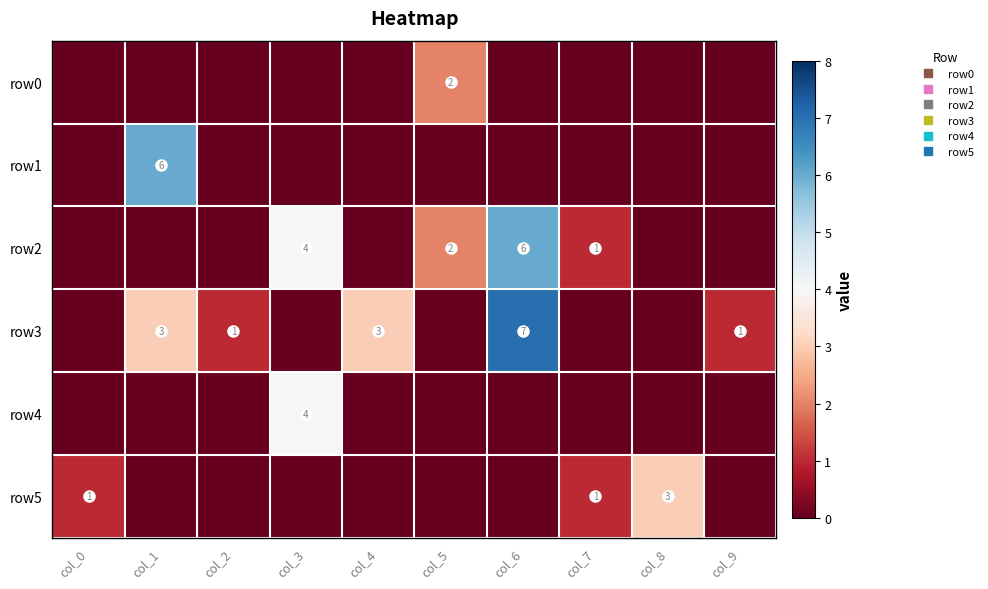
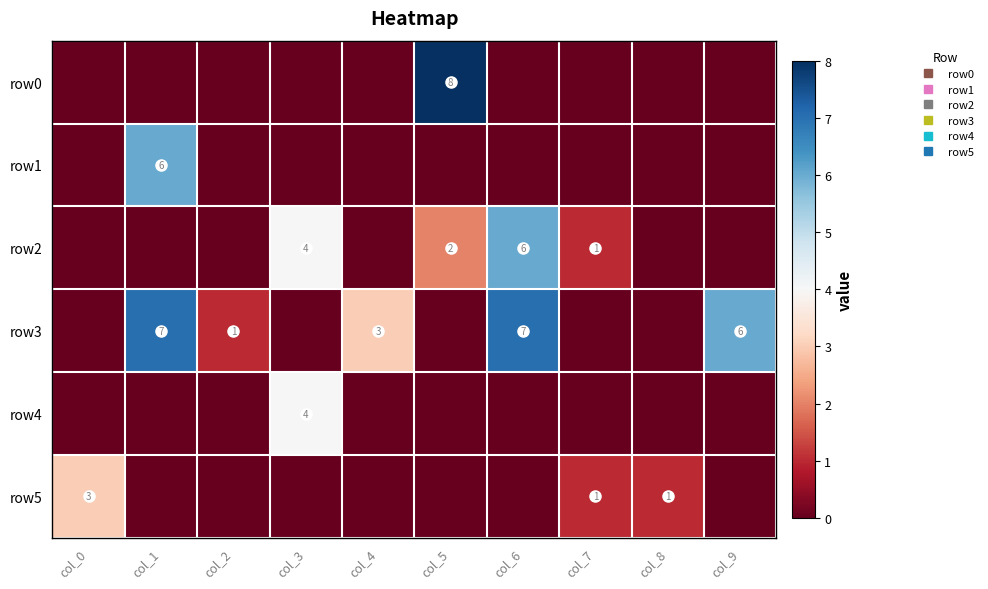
  {
    "row0": {
-     "col_5": 2
+     "col_5": 8
    },
    "row3": {
-     "col_1": 3,
-     "col_9": 1
+     "col_1": 7,
+     "col_9": 6
    },
    "row5": {
-     "col_0": 1,
-     "col_8": 3
+     "col_0": 3,
+     "col_8": 1
    }
  }
